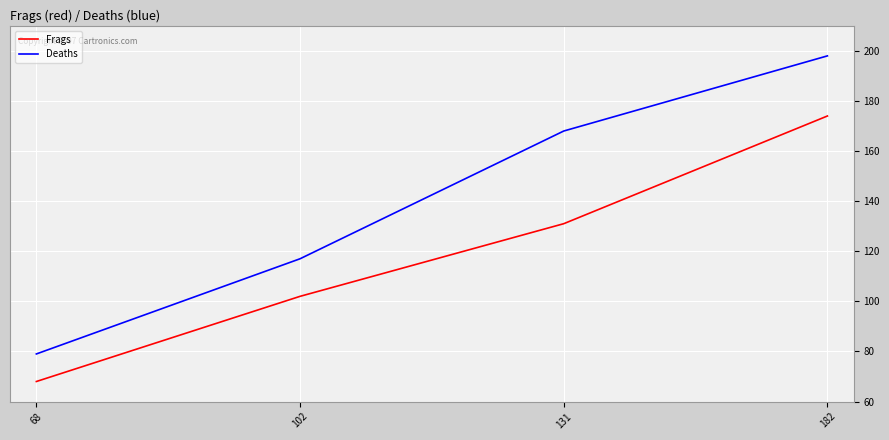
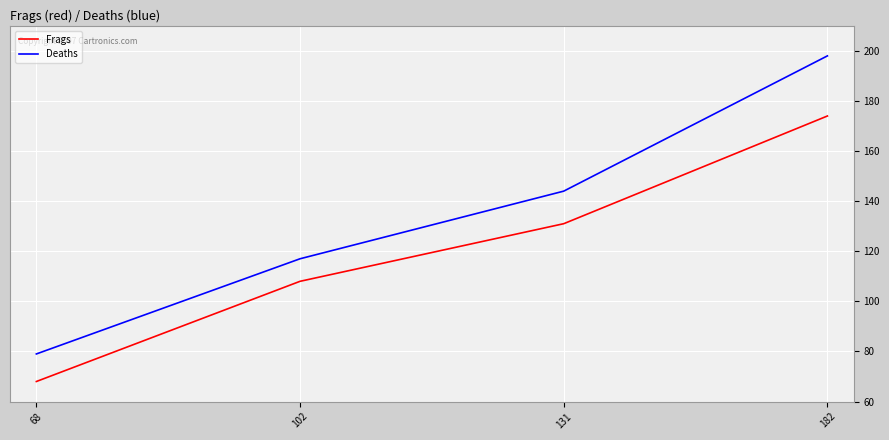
  {
    "Frags": {
      "68": 68,
-     "102": 102,
+     "102": 108,
      "131": 131,
      "182": 174
    },
    "Deaths": {
      "68": 79,
      "102": 117,
-     "131": 168,
+     "131": 144,
      "182": 198
    }
  }
